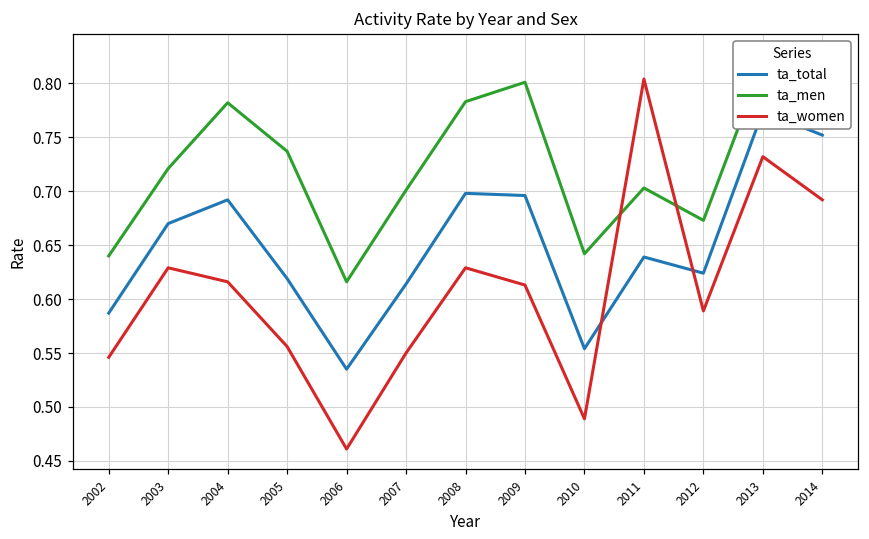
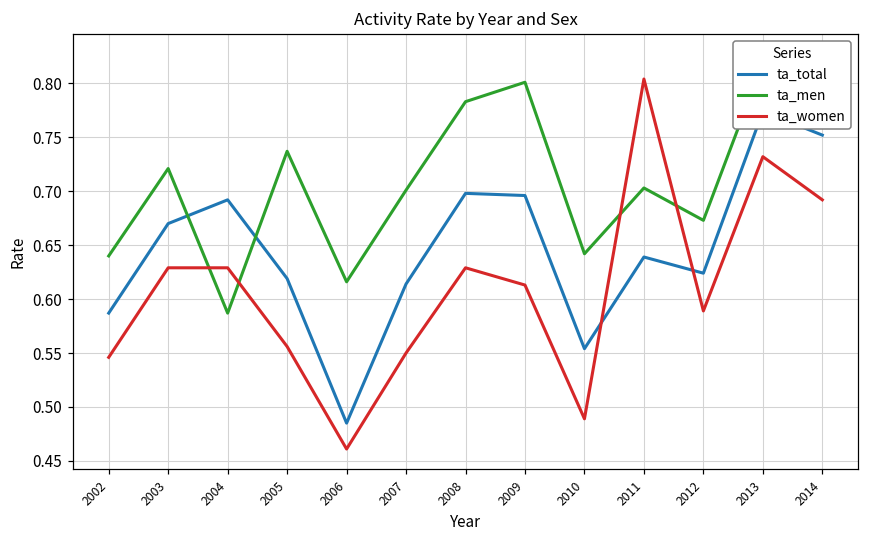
  {
    "ta_total": {
      "2002": 0.59,
      "2003": 0.67,
      "2004": 0.69,
      "2005": 0.62,
-     "2006": 0.54,
+     "2006": 0.49,
      "2007": 0.61,
      "2008": 0.70,
      "2009": 0.70,
      "2010": 0.55,
      "2011": 0.64,
      "2012": 0.62,
      "2014": 0.75
    },
    "ta_men": {
      "2002": 0.64,
      "2003": 0.72,
-     "2004": 0.78,
+     "2004": 0.59,
      "2005": 0.74,
      "2006": 0.62,
      "2007": 0.70,
      "2008": 0.78,
      "2009": 0.80,
      "2010": 0.64,
      "2011": 0.70,
      "2012": 0.67
    },
    "ta_women": {
      "2002": 0.55,
      "2003": 0.63,
-     "2004": 0.62,
+     "2004": 0.63,
      "2005": 0.56,
      "2006": 0.46,
      "2007": 0.55,
      "2008": 0.63,
      "2009": 0.61,
      "2010": 0.49,
      "2011": 0.80,
      "2012": 0.59,
      "2013": 0.73,
      "2014": 0.69
    }
  }
